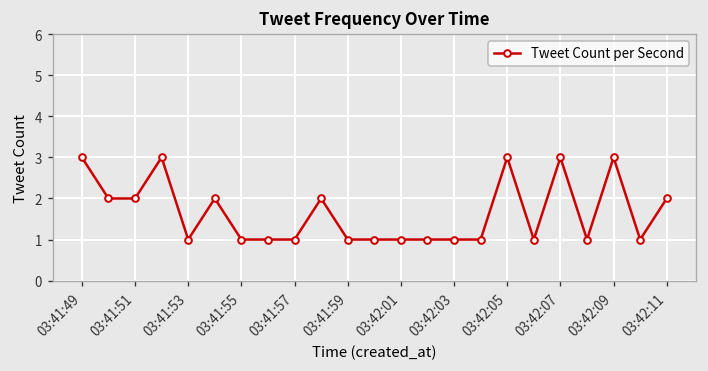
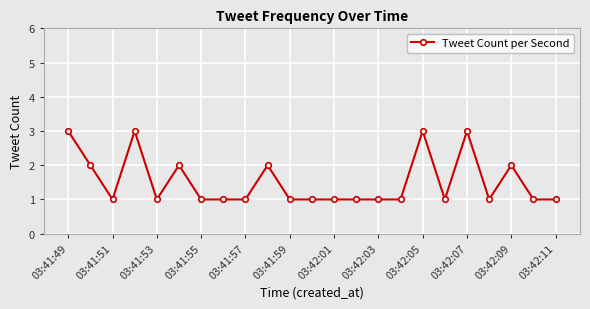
  {
    "03:41:49": 3,
-   "03:41:51": 2,
+   "03:41:51": 1,
    "03:41:53": 1,
    "03:41:55": 1,
    "03:41:57": 1,
    "03:41:59": 1,
    "03:42:01": 1,
    "03:42:03": 1,
    "03:42:05": 3,
    "03:42:07": 3,
-   "03:42:09": 3,
-   "03:42:11": 2
+   "03:42:09": 2,
+   "03:42:11": 1
  }
